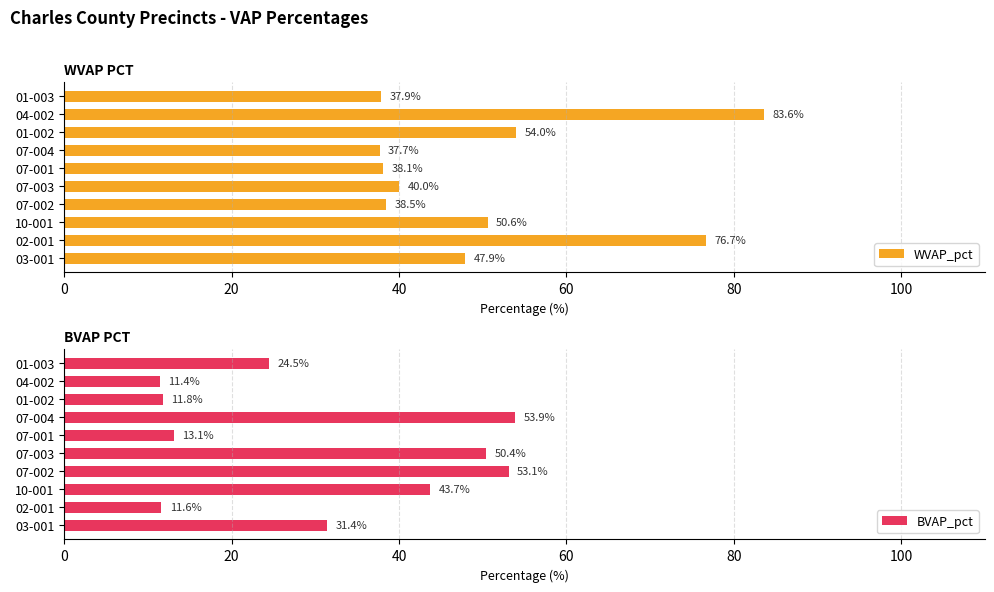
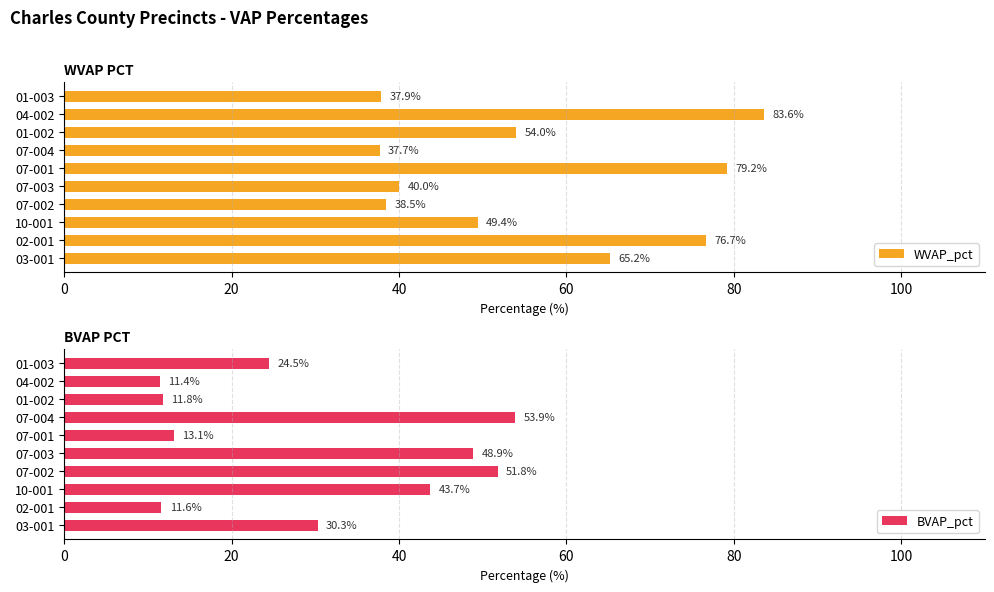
  {
    "WVAP PCT": {
      "01-003": "37.9%",
      "04-002": "83.6%",
      "01-002": "54.0%",
      "07-004": "37.7%",
-     "07-001": "38.1%",
+     "07-001": "79.2%",
      "07-003": "40.0%",
      "07-002": "38.5%",
-     "10-001": "50.6%",
+     "10-001": "49.4%",
      "02-001": "76.7%",
-     "03-001": "47.9%"
+     "03-001": "65.2%"
    },
    "BVAP PCT": {
      "01-003": "24.5%",
      "04-002": "11.4%",
      "01-002": "11.8%",
      "07-004": "53.9%",
      "07-001": "13.1%",
-     "07-003": "50.4%",
-     "07-002": "53.1%",
+     "07-003": "48.9%",
+     "07-002": "51.8%",
      "10-001": "43.7%",
      "02-001": "11.6%",
-     "03-001": "31.4%"
+     "03-001": "30.3%"
    }
  }
